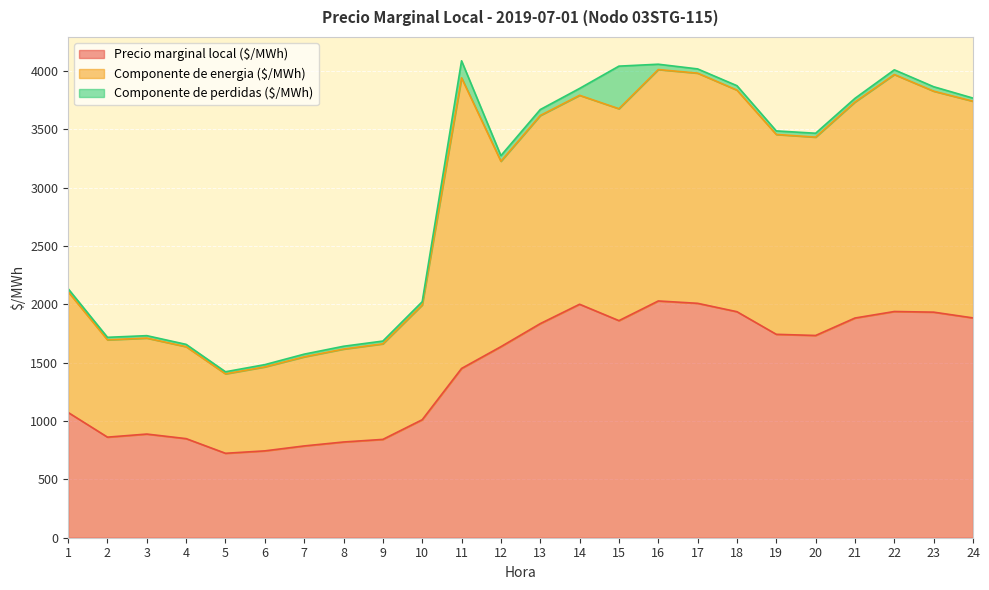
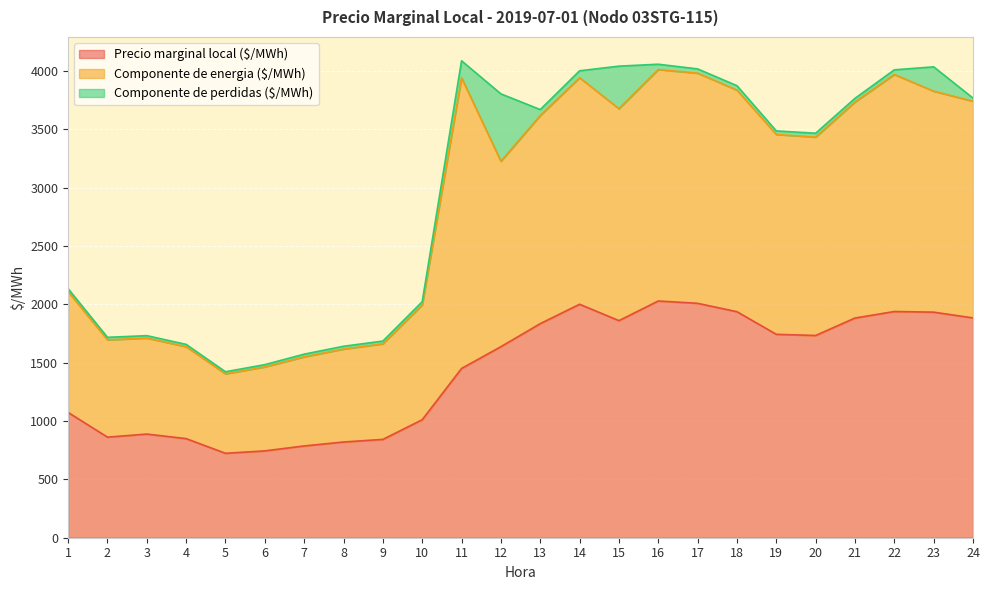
  {
    "Precio marginal local ($/MWh)": {
      "1": 1070,
      "2": 860,
      "3": 890,
      "4": 850,
      "5": 720,
      "6": 740,
      "7": 790,
      "8": 820,
      "9": 840,
      "10": 1010,
      "11": 1450,
      "12": 1640,
      "13": 1840,
      "14": 2000,
      "15": 1860,
      "16": 2030,
      "17": 2010,
      "18": 1940,
      "19": 1740,
      "20": 1730,
      "21": 1880,
      "22": 1940,
      "23": 1930,
      "24": 1880
    },
    "Componente de energia ($/MWh)": {
      "1": 1040,
      "2": 830,
      "7": 760,
      "8": 800,
      "9": 820,
      "10": 980,
      "11": 2490,
      "12": 1590,
      "13": 1780,
-     "14": 1790,
+     "14": 1940,
      "15": 1820,
      "16": 1980,
      "17": 1970,
      "18": 1900,
      "19": 1710,
      "20": 1700,
      "21": 1850,
      "22": 2030,
      "23": 1890,
      "24": 1860
    },
    "Componente de perdidas ($/MWh)": {
      "1": 30,
      "2": 20,
      "7": 20,
      "8": 20,
      "9": 20,
      "10": 30,
      "11": 150,
-     "12": 50,
+     "12": 580,
      "13": 50,
      "14": 60,
      "15": 370,
      "16": 50,
      "17": 40,
      "18": 40,
      "19": 30,
      "20": 30,
      "21": 30,
      "22": 40,
-     "23": 40,
+     "23": 210,
      "24": 30
    }
  }
